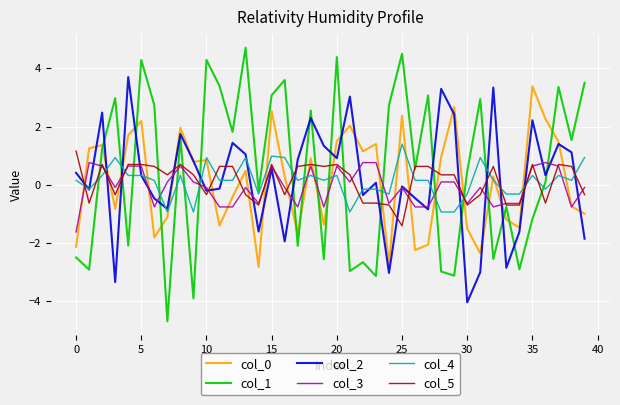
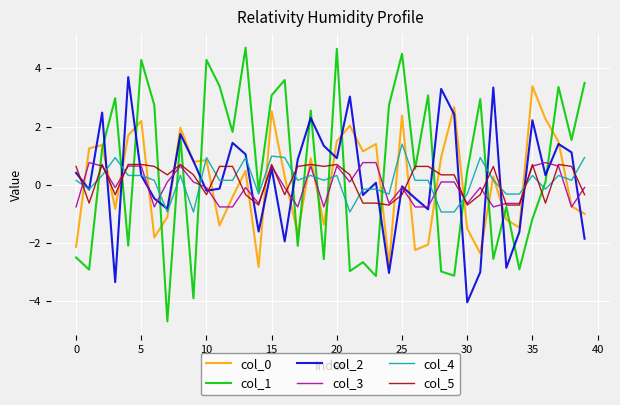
  {
    "col_0": {
      "0": -2.1,
      "5": 2.2,
      "10": 0.8,
      "15": 2.5,
      "20": 1.5,
      "25": 2.4,
      "30": -1.5,
      "35": 3.4
    },
    "col_1": {
      "0": -2.5,
      "5": 4.3,
      "10": 4.3,
      "15": 3.1,
-     "20": 4.4,
+     "20": 4.7,
      "25": 4.5,
      "30": 0.5,
      "35": -1.2
    },
    "col_2": {
      "0": 0.4,
      "10": -0.2,
      "20": 0.9,
      "30": -4.0,
      "35": 2.2
    },
    "col_3": {
-     "0": -1.6,
+     "0": -0.8,
      "10": -0.1
    },
    "col_4": {
      "0": 0.2,
      "10": 0.9,
      "15": 1.0,
      "20": 0.3,
      "25": 1.4,
      "30": -0.3,
      "35": 0.3
    },
    "col_5": {
-     "0": 1.2,
+     "0": 0.6,
      "10": -0.3,
-     "25": -1.4
+     "25": -0.3
    }
  }
